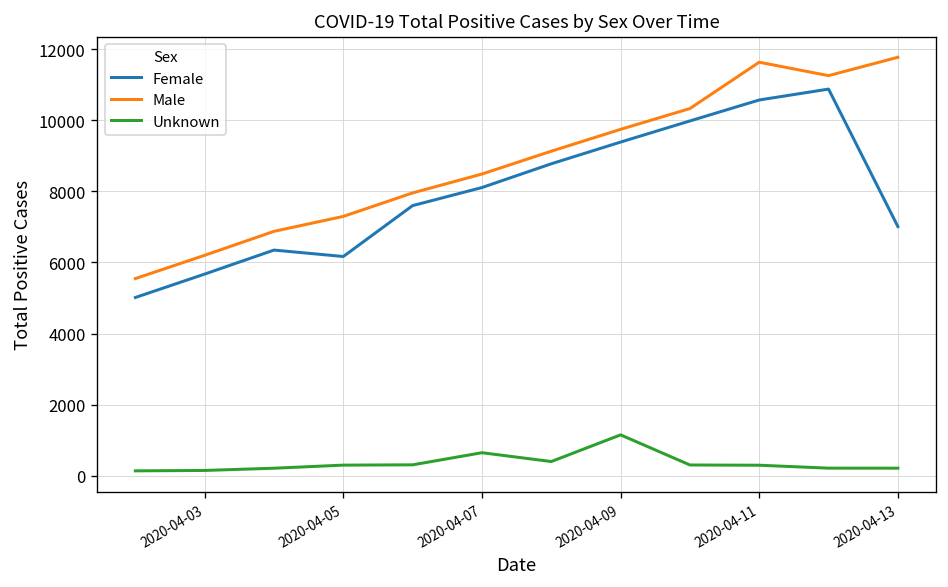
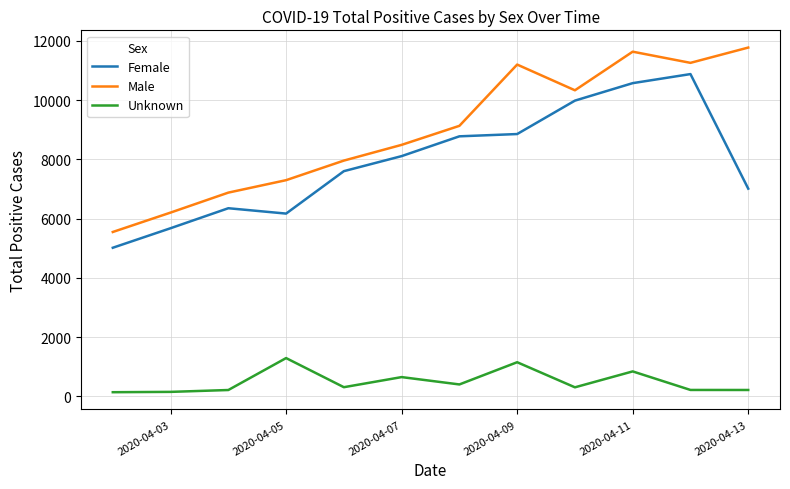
  {
    "Female": {
      "2020-04-03": 5700,
      "2020-04-05": 6200,
      "2020-04-07": 8100,
-     "2020-04-09": 9400,
+     "2020-04-09": 8900,
      "2020-04-11": 10600,
      "2020-04-13": 7000
    },
    "Male": {
      "2020-04-03": 6200,
      "2020-04-05": 7300,
      "2020-04-07": 8500,
-     "2020-04-09": 9700,
+     "2020-04-09": 11200,
      "2020-04-11": 11600,
      "2020-04-13": 11800
    },
    "Unknown": {
      "2020-04-03": 200,
-     "2020-04-05": 300,
+     "2020-04-05": 1300,
      "2020-04-07": 600,
      "2020-04-09": 1200,
-     "2020-04-11": 300,
+     "2020-04-11": 800,
      "2020-04-13": 200
    }
  }
